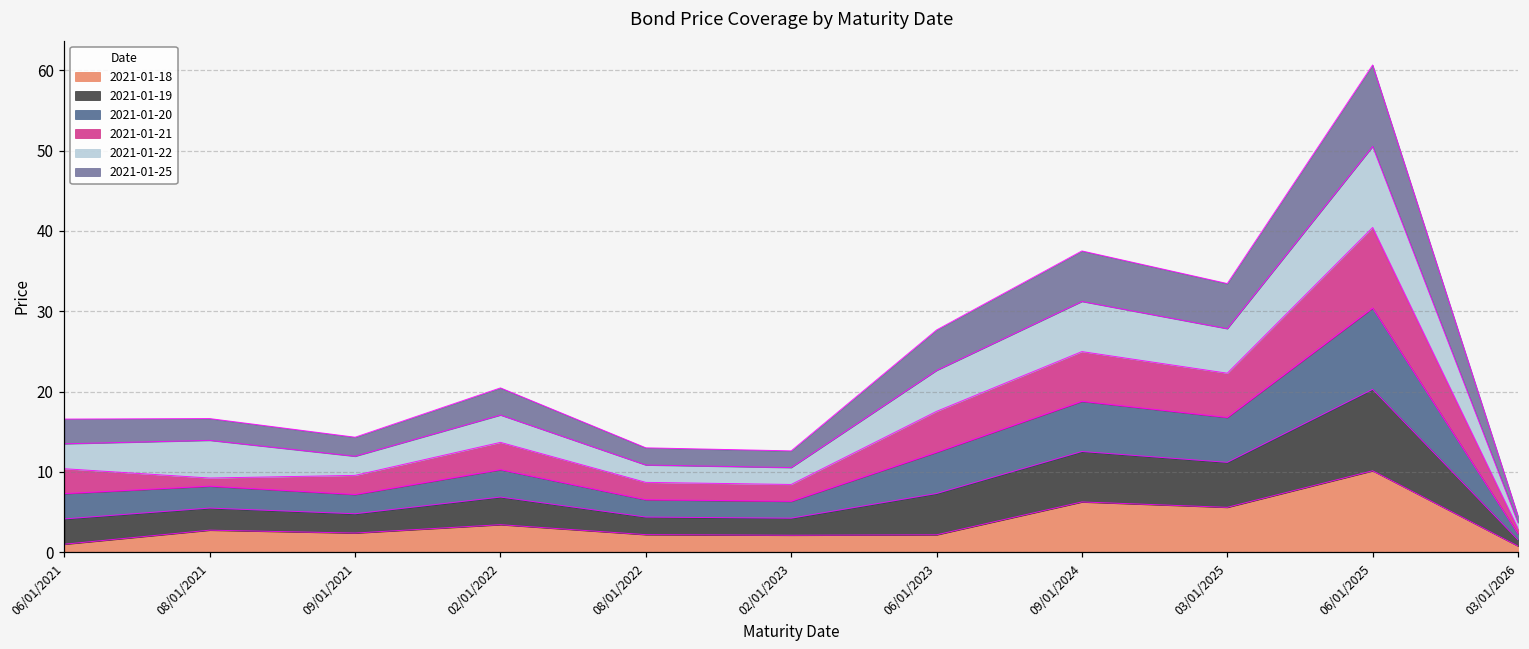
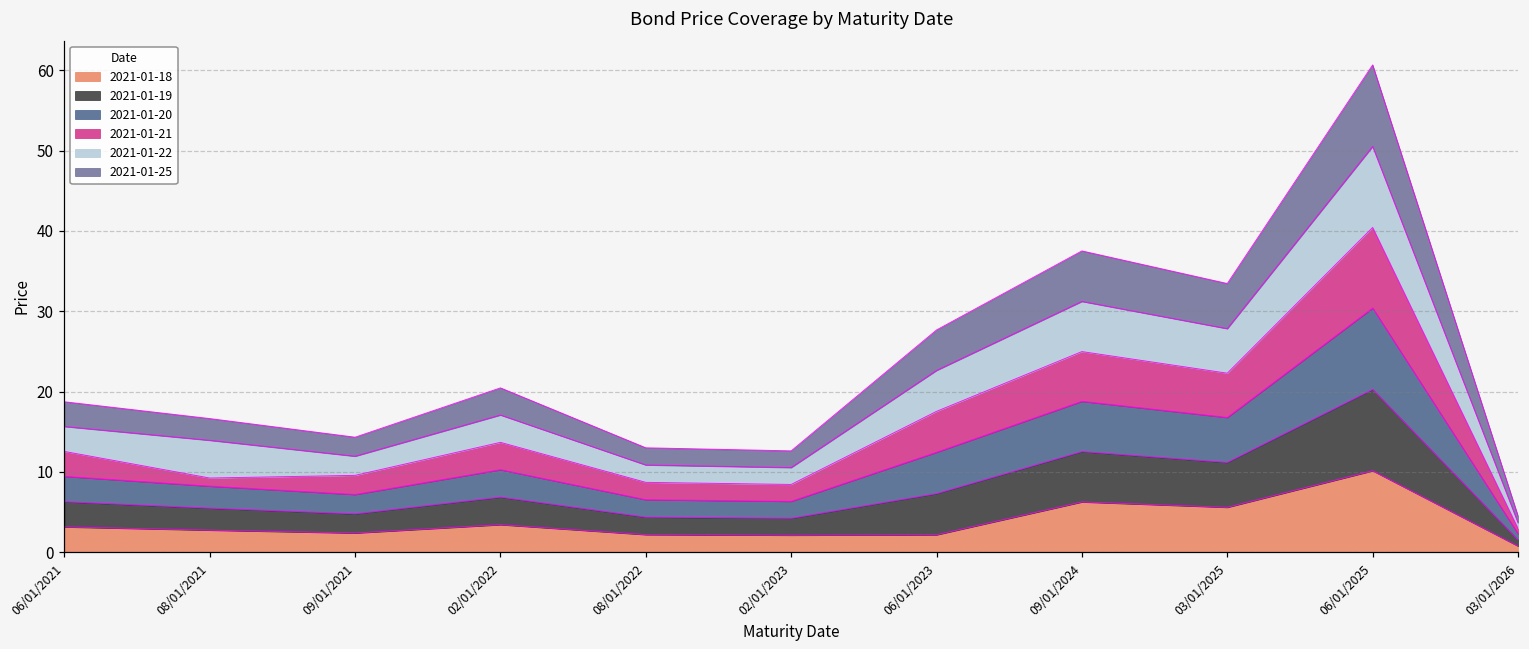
  {
    "2021-01-18": {
-     "06/01/2021": 1,
+     "06/01/2021": 3,
      "08/01/2021": 3,
      "09/01/2021": 2,
      "02/01/2022": 3,
      "08/01/2022": 2,
      "02/01/2023": 2,
      "06/01/2023": 2,
      "09/01/2024": 6,
      "03/01/2025": 6,
      "06/01/2025": 10,
      "03/01/2026": 1
    },
    "2021-01-19": {
      "06/01/2021": 3,
      "08/01/2021": 3,
      "09/01/2021": 2,
      "02/01/2022": 3,
      "08/01/2022": 2,
      "02/01/2023": 2,
      "06/01/2023": 5,
      "09/01/2024": 6,
      "03/01/2025": 6,
      "06/01/2025": 10,
      "03/01/2026": 1
    },
    "2021-01-21": {
      "06/01/2021": 3,
      "08/01/2021": 1,
      "09/01/2021": 2,
      "02/01/2022": 3,
      "08/01/2022": 2,
      "02/01/2023": 2,
      "06/01/2023": 5,
      "09/01/2024": 6,
      "03/01/2025": 6,
      "06/01/2025": 10,
      "03/01/2026": 1
    },
    "2021-01-22": {
      "06/01/2021": 3,
      "08/01/2021": 5,
      "09/01/2021": 2,
      "02/01/2022": 3,
      "08/01/2022": 2,
      "02/01/2023": 2,
      "06/01/2023": 5,
      "09/01/2024": 6,
      "03/01/2025": 6,
      "06/01/2025": 10,
      "03/01/2026": 1
    }
  }
